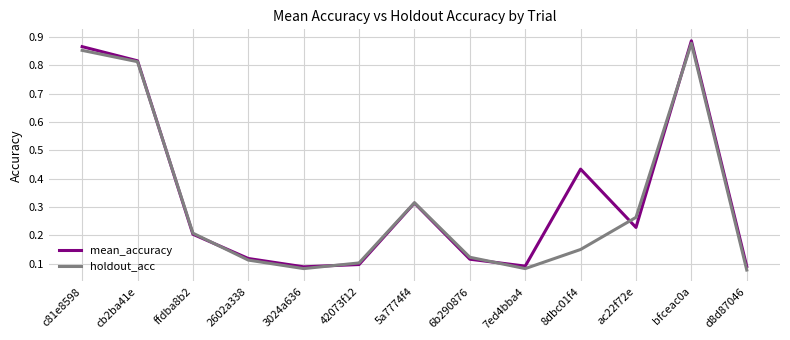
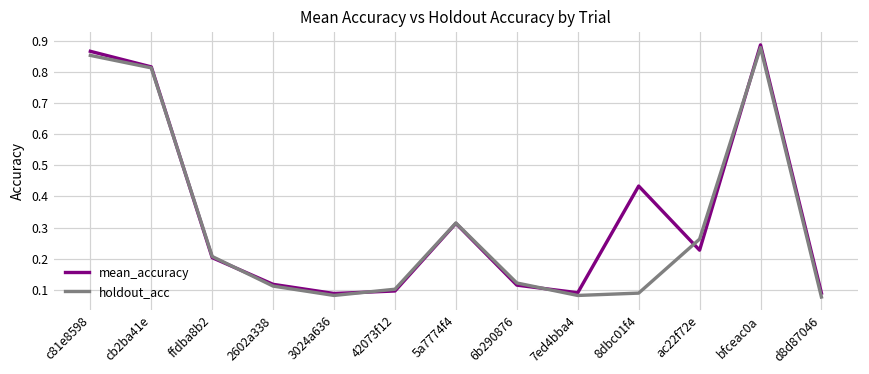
  {
    "mean_accuracy": {
      "c81e8598": 0.87,
      "8dbc01f4": 0.43,
      "ac22f72e": 0.23,
      "d8d87046": 0.09
    },
    "holdout_acc": {
      "c81e8598": 0.85,
-     "8dbc01f4": 0.15,
+     "8dbc01f4": 0.09,
      "ac22f72e": 0.26,
      "d8d87046": 0.08
    }
  }
